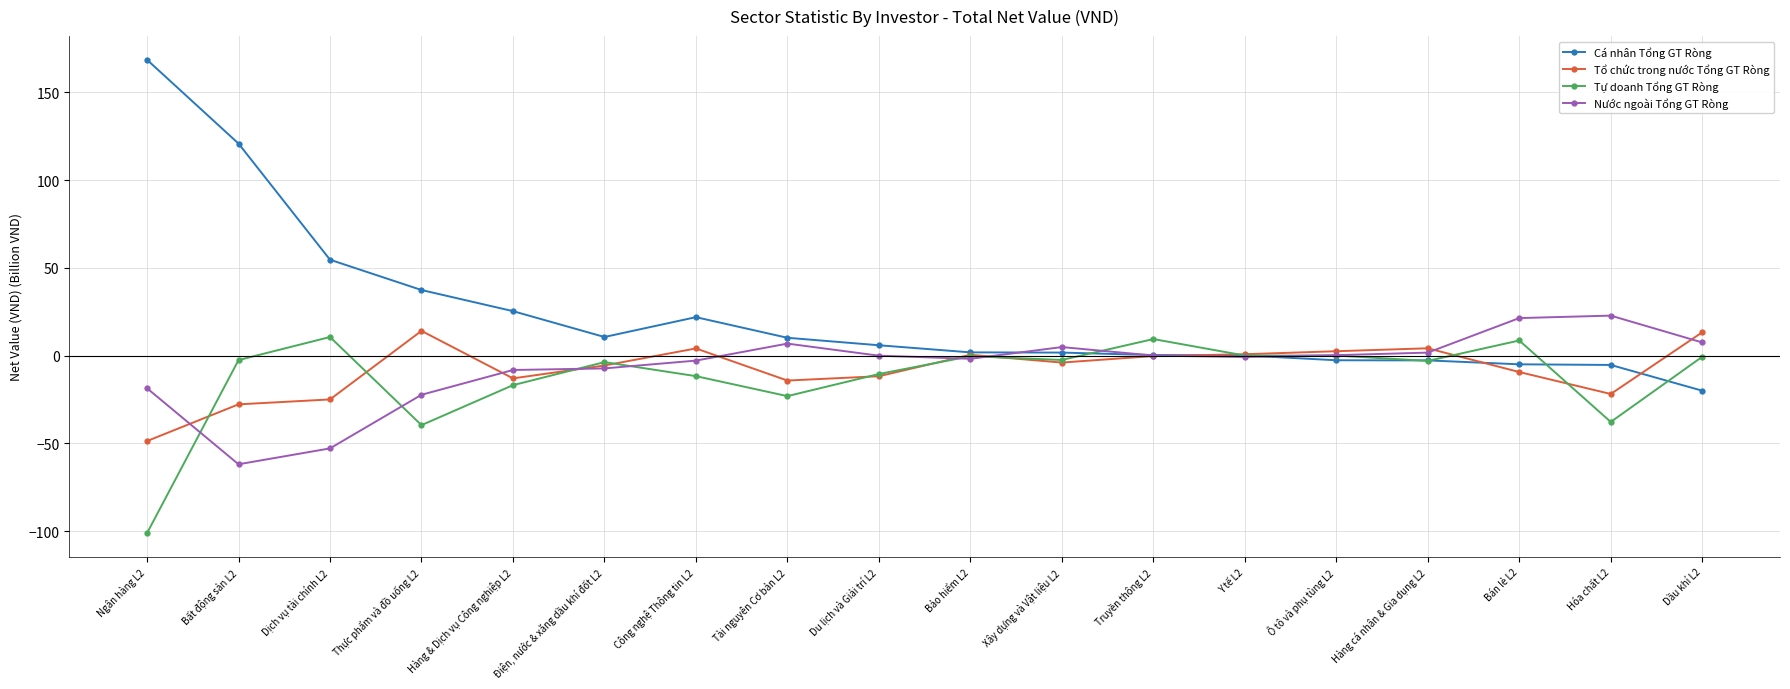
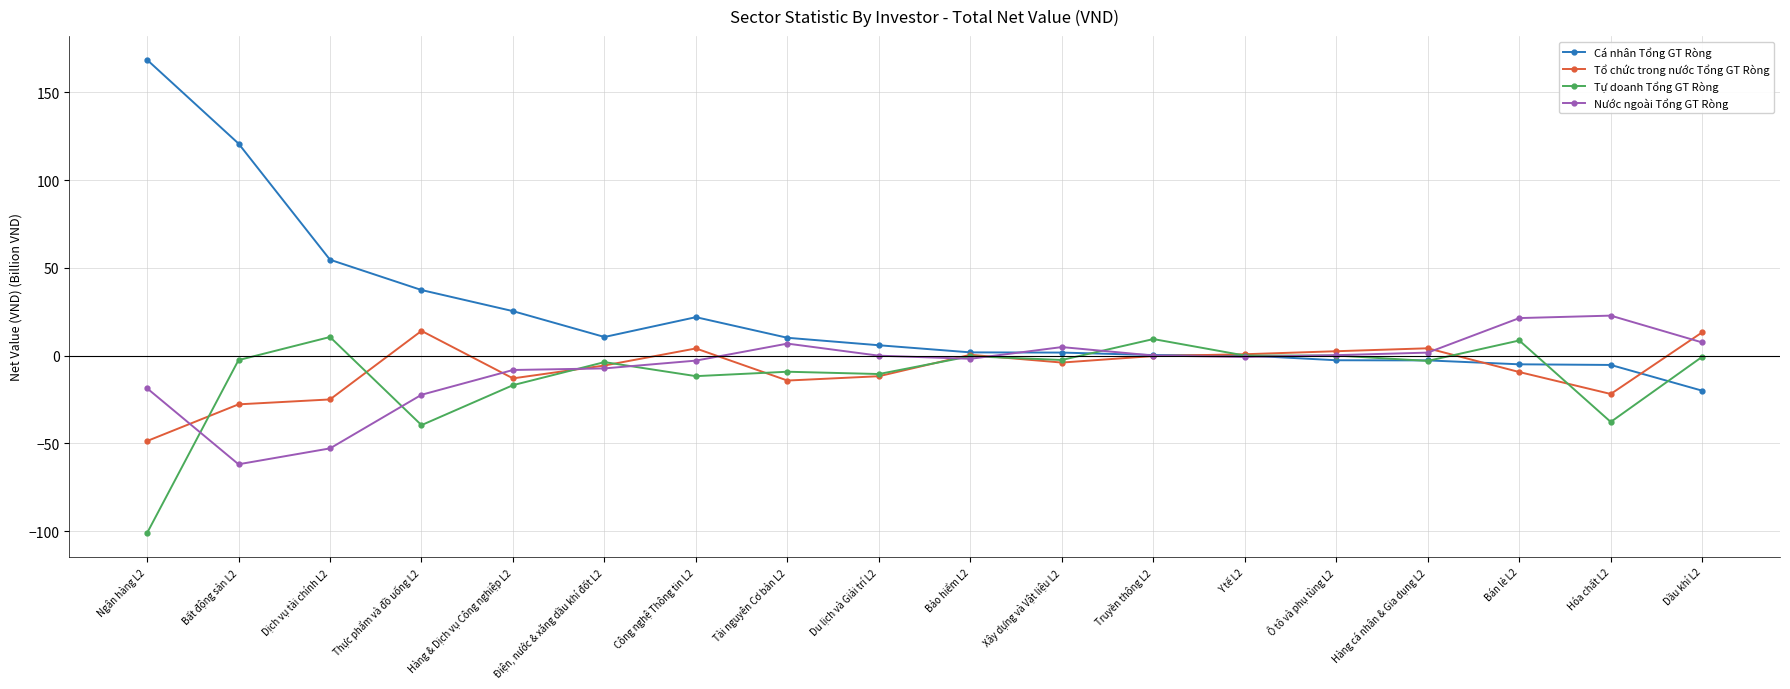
  {
    "Cá nhân Tổng GT Ròng": {
      "Ngân hàng L2": 169,
      "Bất động sản L2": 121,
      "Dịch vụ tài chính L2": 55,
      "Thực phẩm và đồ uống L2": 37,
      "Hàng & Dịch vụ Công nghiệp L2": 25,
      "Điện, nước & xăng dầu khí đốt L2": 11,
      "Công nghệ Thông tin L2": 22,
      "Tài nguyên Cơ bản L2": 10,
      "Du lịch và Giải trí L2": 6,
      "Xây dựng và Vật liệu L2": 2,
      "Ô tô và phụ tùng L2": -3,
      "Bán lẻ L2": -5,
      "Hóa chất L2": -5,
      "Dầu khí L2": -20
    },
    "Tổ chức trong nước Tổng GT Ròng": {
      "Ngân hàng L2": -49,
      "Bất động sản L2": -28,
      "Dịch vụ tài chính L2": -25,
      "Thực phẩm và đồ uống L2": 14,
      "Hàng & Dịch vụ Công nghiệp L2": -13,
      "Điện, nước & xăng dầu khí đốt L2": -6,
      "Công nghệ Thông tin L2": 4,
      "Tài nguyên Cơ bản L2": -14,
      "Xây dựng và Vật liệu L2": -4,
      "Ô tô và phụ tùng L2": 2,
      "Hàng cá nhân & Gia dụng L2": 4,
      "Bán lẻ L2": -9,
      "Hóa chất L2": -22,
      "Dầu khí L2": 13
    },
    "Tự doanh Tổng GT Ròng": {
      "Ngân hàng L2": -101,
      "Bất động sản L2": -3,
      "Dịch vụ tài chính L2": 11,
      "Thực phẩm và đồ uống L2": -40,
      "Hàng & Dịch vụ Công nghiệp L2": -17,
      "Điện, nước & xăng dầu khí đốt L2": -4,
      "Công nghệ Thông tin L2": -12,
-     "Tài nguyên Cơ bản L2": -23,
+     "Tài nguyên Cơ bản L2": -9,
      "Xây dựng và Vật liệu L2": -3,
      "Truyền thông L2": 9,
      "Bán lẻ L2": 9,
      "Hóa chất L2": -38,
      "Dầu khí L2": -1
    },
    "Nước ngoài Tổng GT Ròng": {
      "Ngân hàng L2": -19,
      "Bất động sản L2": -62,
      "Dịch vụ tài chính L2": -53,
      "Thực phẩm và đồ uống L2": -22,
      "Hàng & Dịch vụ Công nghiệp L2": -8,
      "Điện, nước & xăng dầu khí đốt L2": -7,
      "Công nghệ Thông tin L2": -3,
      "Tài nguyên Cơ bản L2": 7,
      "Du lịch và Giải trí L2": 0,
      "Bảo hiểm L2": -2,
      "Xây dựng và Vật liệu L2": 5,
      "Hàng cá nhân & Gia dụng L2": 2,
      "Bán lẻ L2": 21,
      "Hóa chất L2": 23,
      "Dầu khí L2": 7
    }
  }
